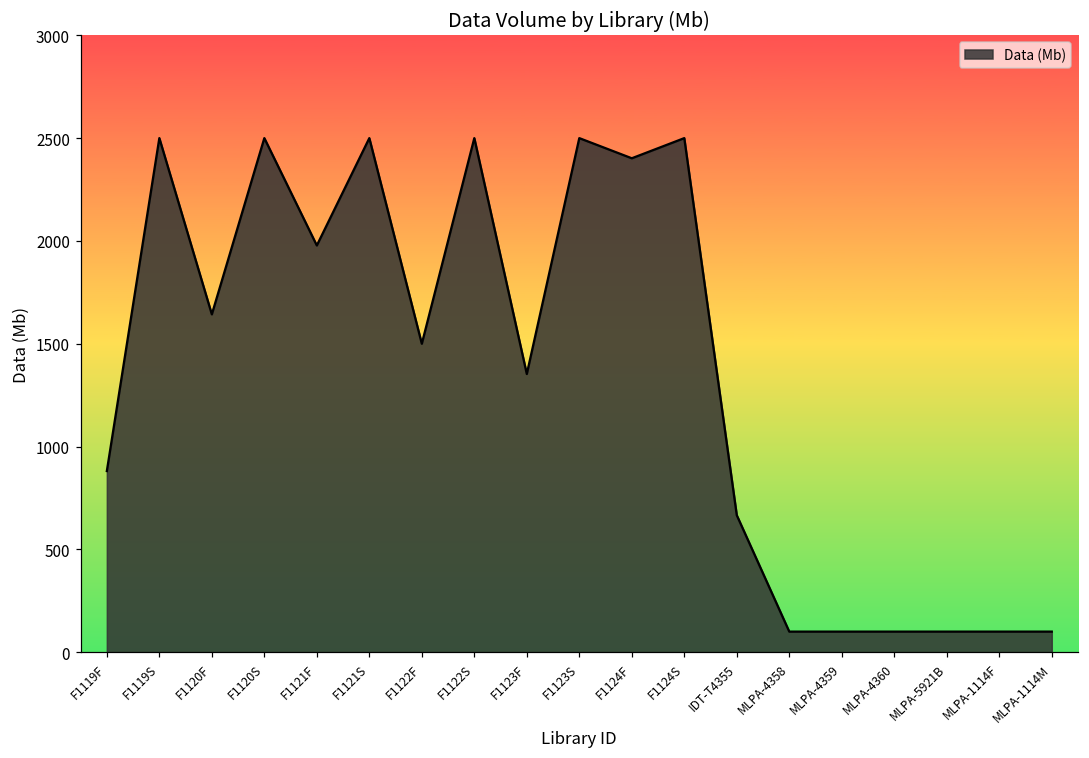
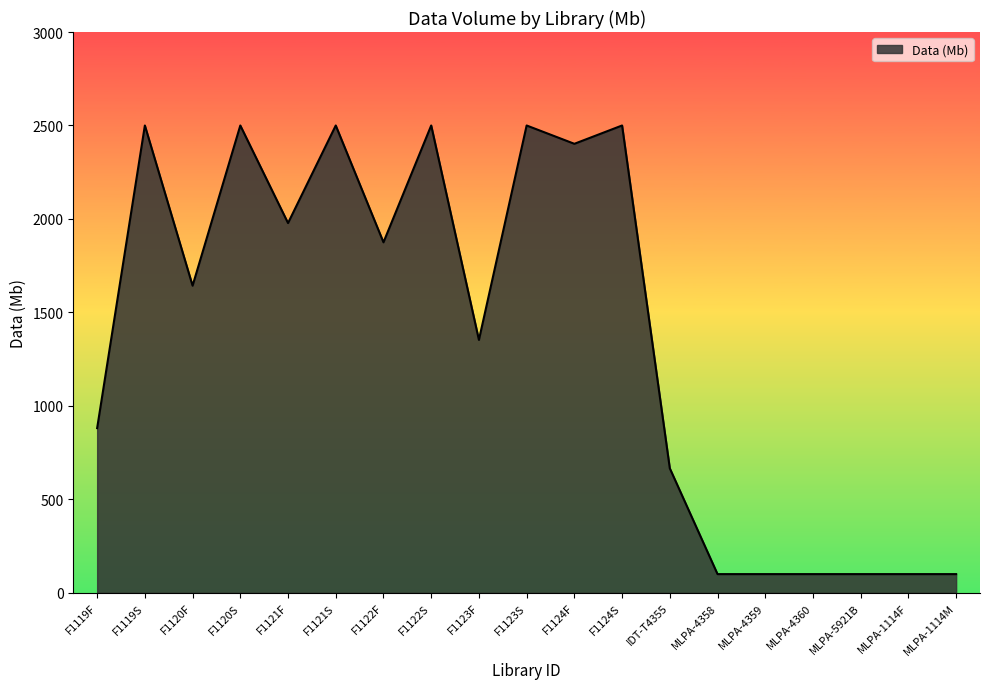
  {
    "F1119F": 880,
    "F1119S": 2500,
    "F1120F": 1640,
    "F1120S": 2500,
    "F1121F": 1980,
    "F1121S": 2500,
-   "F1122F": 1500,
+   "F1122F": 1880,
    "F1122S": 2500,
    "F1123F": 1350,
    "F1123S": 2500,
    "F1124F": 2400,
    "F1124S": 2500,
    "IDT-T4355": 670,
    "MLPA-4358": 100,
    "MLPA-4359": 100,
    "MLPA-4360": 100,
    "MLPA-5921B": 100,
    "MLPA-1114F": 100,
    "MLPA-1114M": 100
  }
